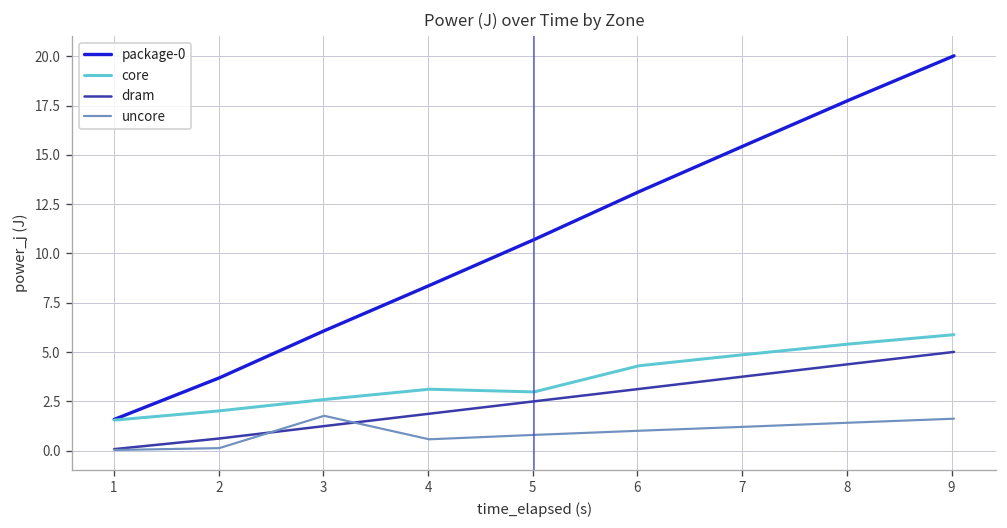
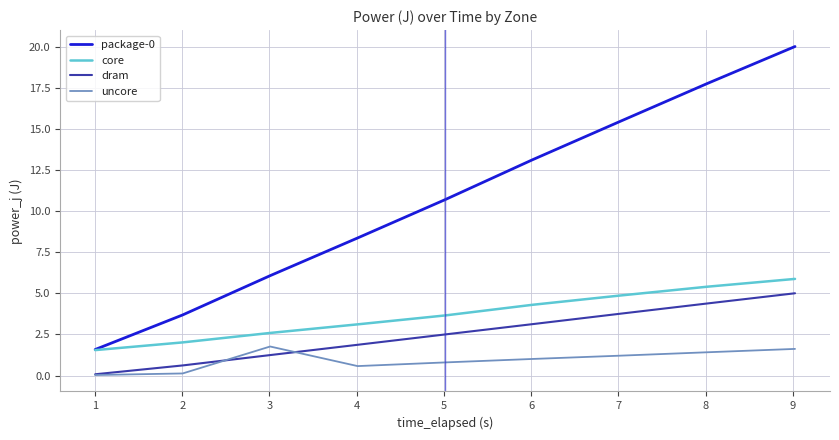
  {
    "package-0": {
      "2": 3.7,
      "3": 6.1,
      "4": 8.4,
      "5": 10.7,
      "6": 13.1,
      "7": 15.5
    },
    "core": {
      "2": 2.0,
      "3": 2.6,
      "4": 3.1,
-     "5": 3.0,
+     "5": 3.7,
      "6": 4.3,
      "7": 4.9
    },
    "dram": {
      "2": 0.6,
      "3": 1.2,
      "4": 1.9,
      "5": 2.5,
      "6": 3.1,
      "7": 3.8
    },
    "uncore": {
      "2": 0.1,
      "3": 1.8,
      "4": 0.6,
      "5": 0.8,
      "6": 1.0,
      "7": 1.2
    }
  }
